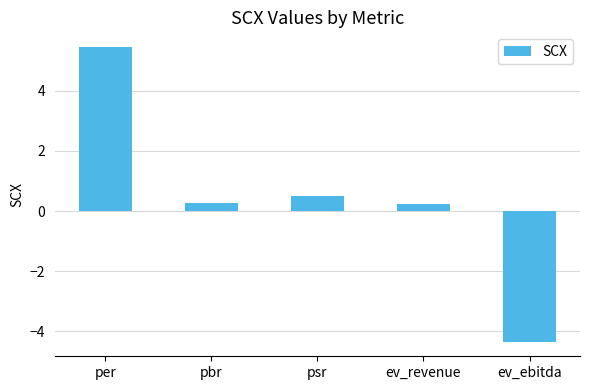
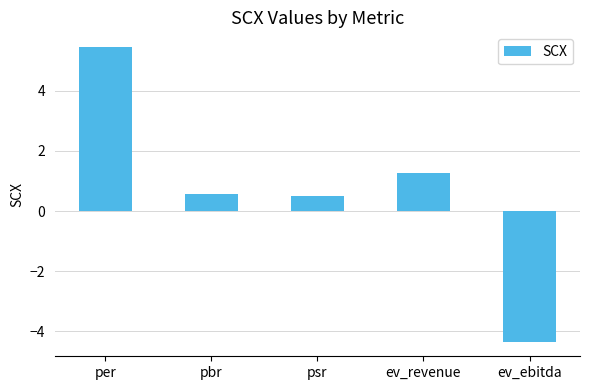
  {
    "per": 5.5,
-   "pbr": 0.3,
+   "pbr": 0.6,
    "psr": 0.5,
-   "ev_revenue": 0.2,
+   "ev_revenue": 1.3,
    "ev_ebitda": -4.3
  }
